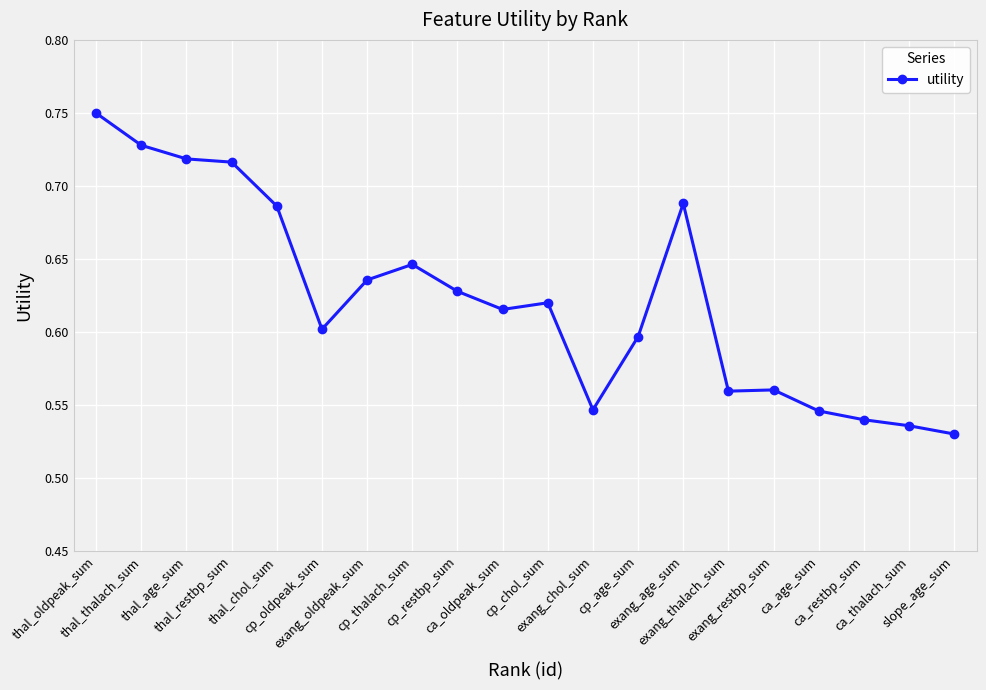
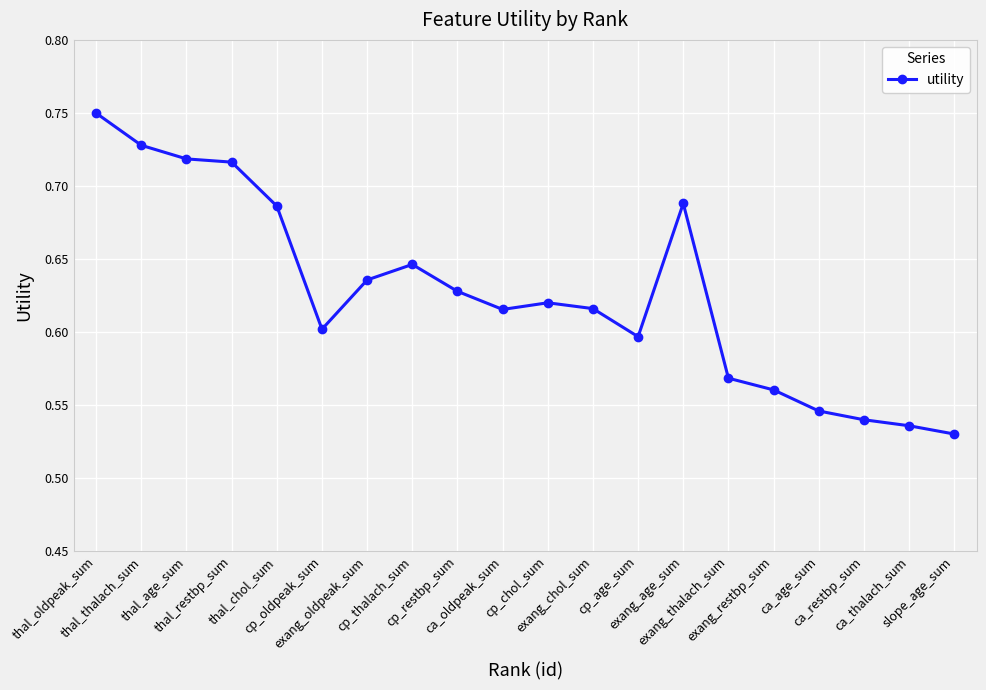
  {
    "thal_oldpeak_sum": 0.750,
    "thal_thalach_sum": 0.728,
    "thal_age_sum": 0.719,
    "thal_restbp_sum": 0.716,
    "thal_chol_sum": 0.686,
    "cp_oldpeak_sum": 0.602,
    "exang_oldpeak_sum": 0.636,
    "cp_thalach_sum": 0.646,
    "cp_restbp_sum": 0.628,
    "ca_oldpeak_sum": 0.615,
    "cp_chol_sum": 0.620,
-   "exang_chol_sum": 0.547,
+   "exang_chol_sum": 0.616,
    "cp_age_sum": 0.597,
    "exang_age_sum": 0.688,
-   "exang_thalach_sum": 0.560,
+   "exang_thalach_sum": 0.568,
    "exang_restbp_sum": 0.560,
    "ca_age_sum": 0.546,
    "ca_restbp_sum": 0.540,
    "ca_thalach_sum": 0.536,
    "slope_age_sum": 0.530
  }
